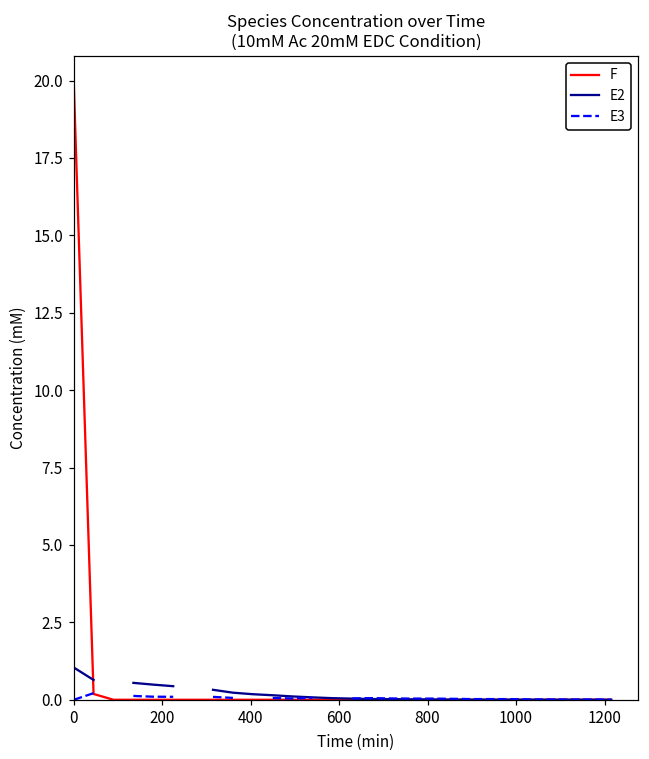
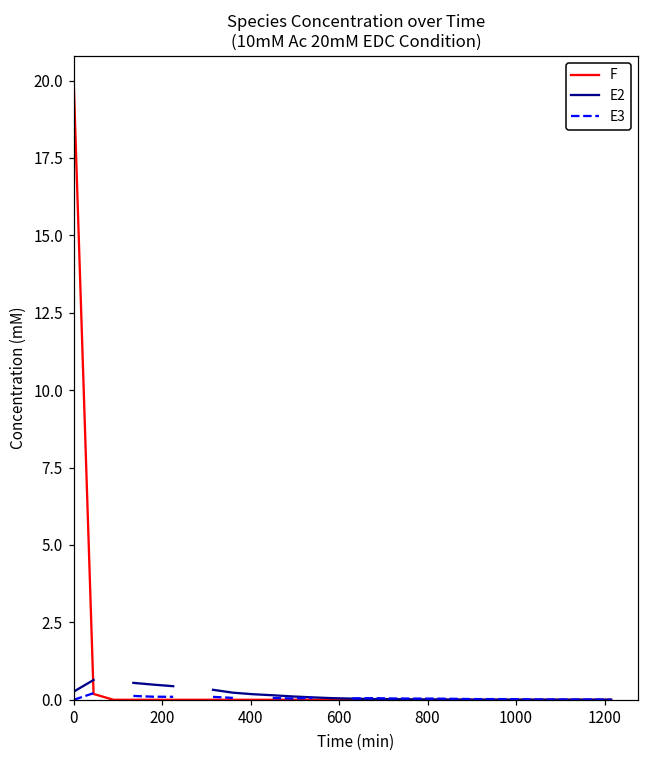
  {
    "F": {
      "0": 19.8
    },
    "E2": {
-     "0": 1.0
+     "0": 0.3
    },
    "E3": {
      "0": 0.0
    }
  }
